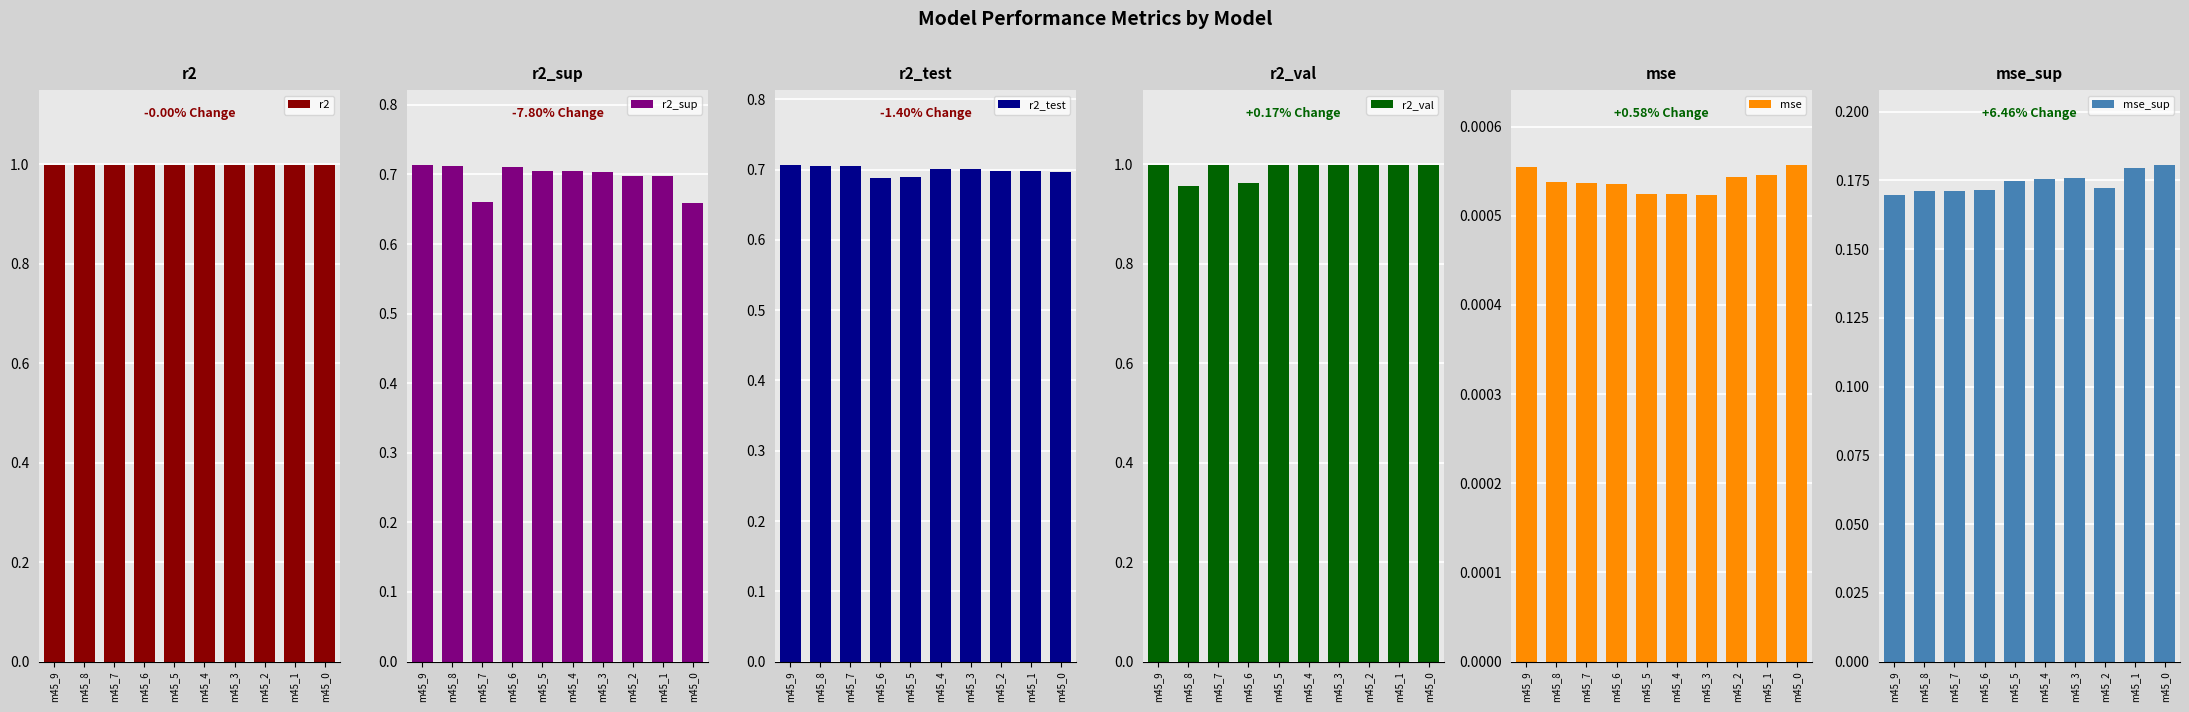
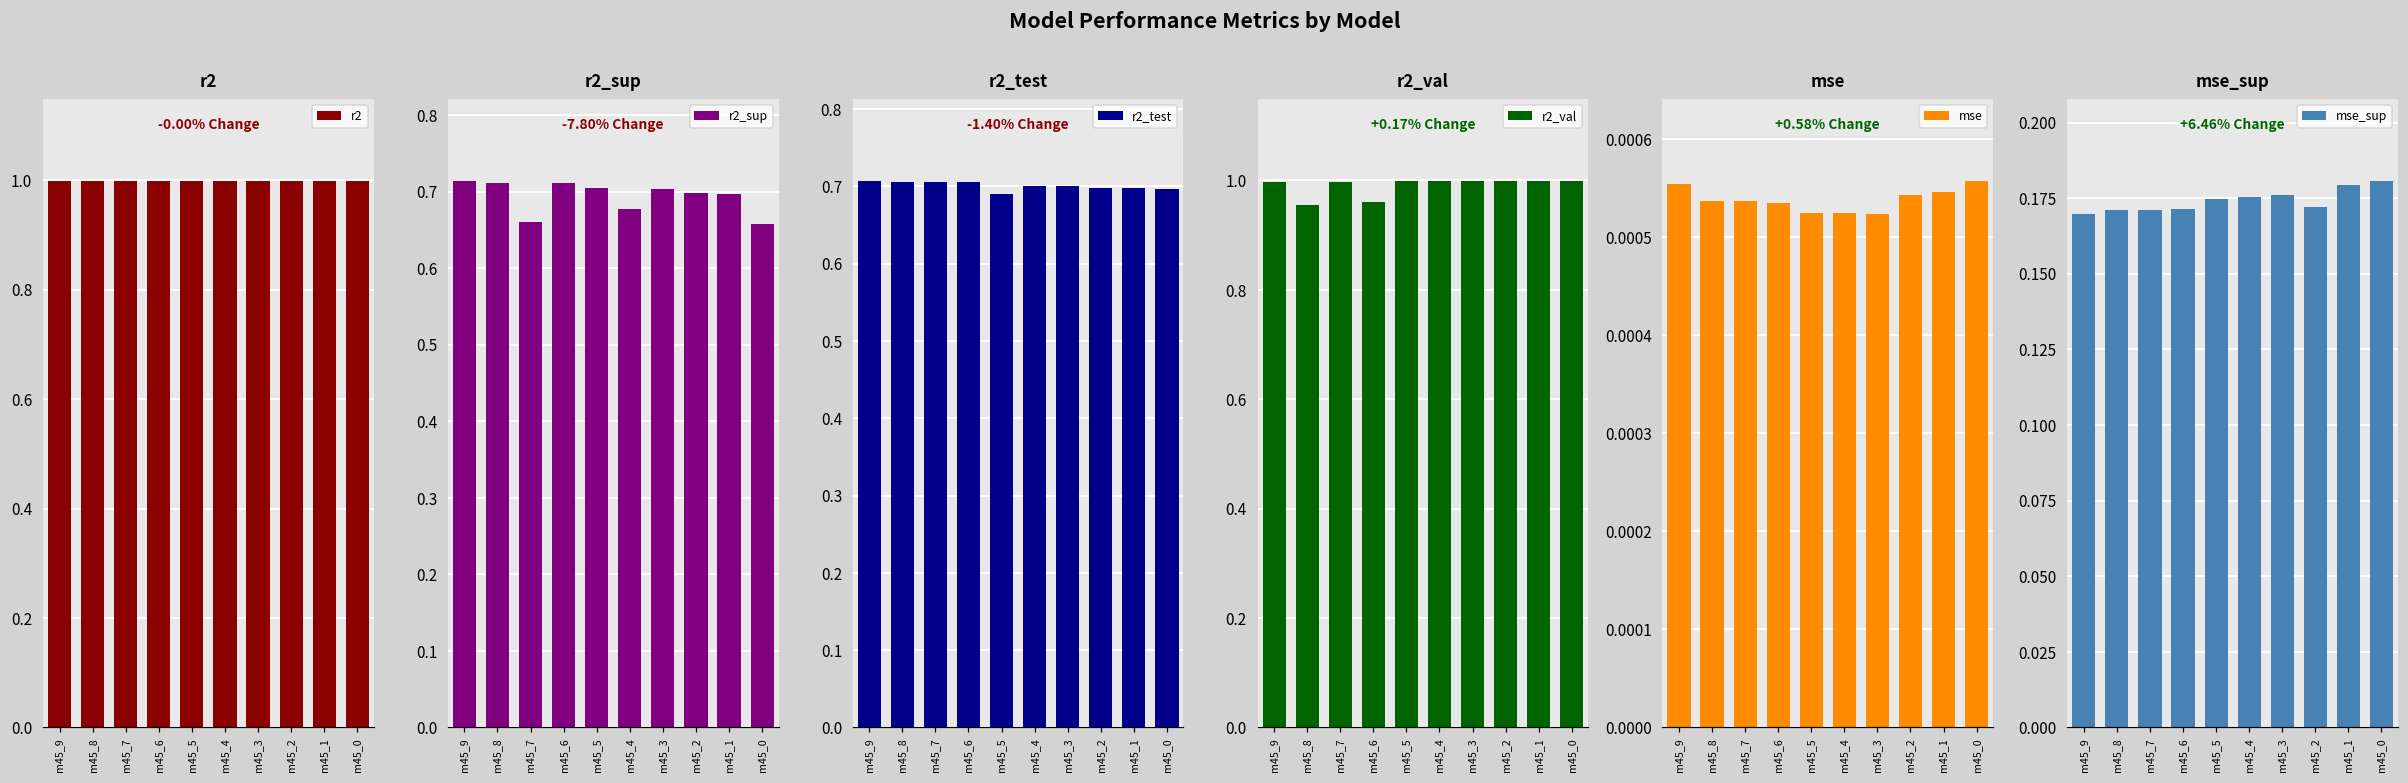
  {
    "r2": {
      "m45_9": 1.00,
      "m45_8": 1.00,
      "m45_7": 1.00,
      "m45_6": 1.00,
      "m45_5": 1.00,
      "m45_4": 1.00,
      "m45_3": 1.00,
      "m45_2": 1.00,
      "m45_1": 1.00,
      "m45_0": 1.00
    },
    "r2_sup": {
      "m45_9": 0.71,
      "m45_8": 0.71,
      "m45_7": 0.66,
      "m45_6": 0.71,
      "m45_5": 0.71,
-     "m45_4": 0.70,
+     "m45_4": 0.68,
      "m45_3": 0.70,
      "m45_2": 0.70,
      "m45_1": 0.70,
      "m45_0": 0.66
    },
    "r2_test": {
      "m45_9": 0.71,
      "m45_8": 0.71,
      "m45_7": 0.71,
-     "m45_6": 0.69,
+     "m45_6": 0.71,
      "m45_5": 0.69,
      "m45_4": 0.70,
      "m45_3": 0.70,
      "m45_2": 0.70,
      "m45_1": 0.70,
      "m45_0": 0.70
    },
    "r2_val": {
      "m45_9": 1.00,
      "m45_8": 0.96,
      "m45_7": 1.00,
      "m45_6": 0.96,
      "m45_5": 1.00,
      "m45_4": 1.00,
      "m45_3": 1.00,
      "m45_2": 1.00,
      "m45_1": 1.00,
      "m45_0": 1.00
    },
    "mse": {
      "m45_9": 0.00055,
      "m45_8": 0.00054,
      "m45_7": 0.00054,
      "m45_6": 0.00054,
      "m45_5": 0.00052,
      "m45_4": 0.00052,
      "m45_3": 0.00052,
      "m45_2": 0.00054,
      "m45_1": 0.00055,
      "m45_0": 0.00056
    },
    "mse_sup": {
      "m45_9": 0.170,
      "m45_8": 0.171,
      "m45_7": 0.171,
      "m45_6": 0.171,
      "m45_5": 0.175,
      "m45_4": 0.175,
      "m45_3": 0.176,
      "m45_2": 0.172,
      "m45_1": 0.180,
      "m45_0": 0.181
    }
  }
